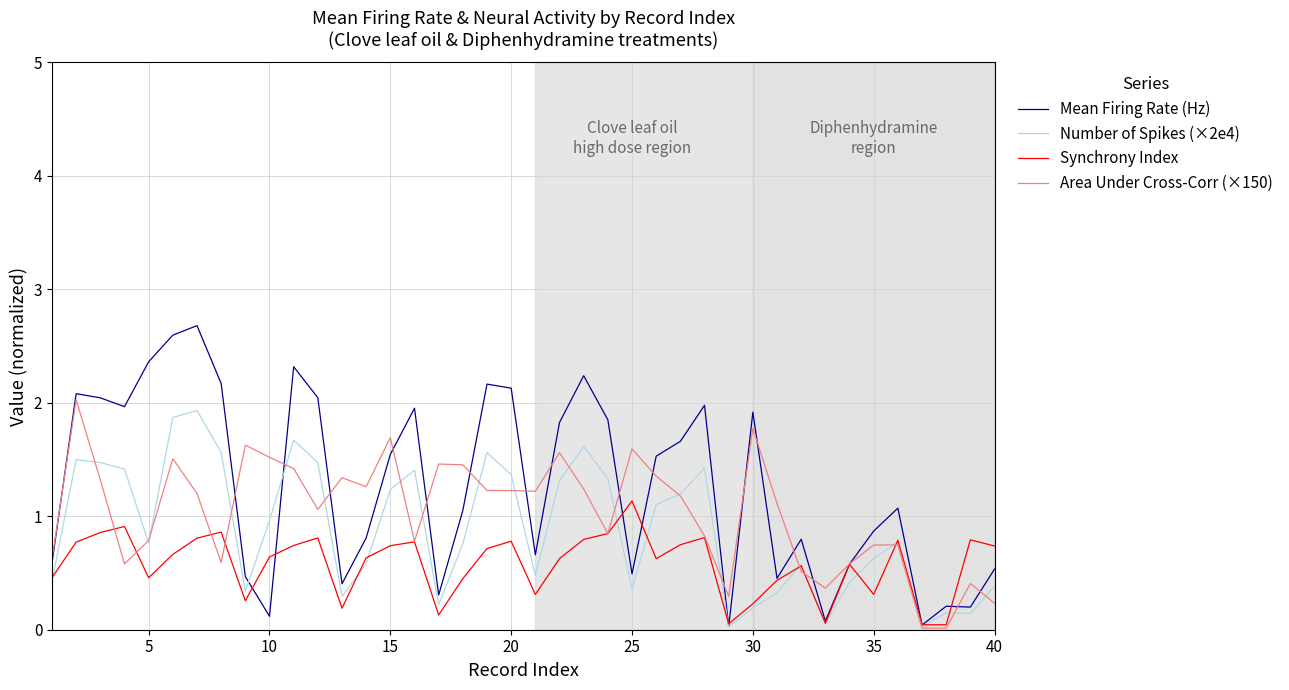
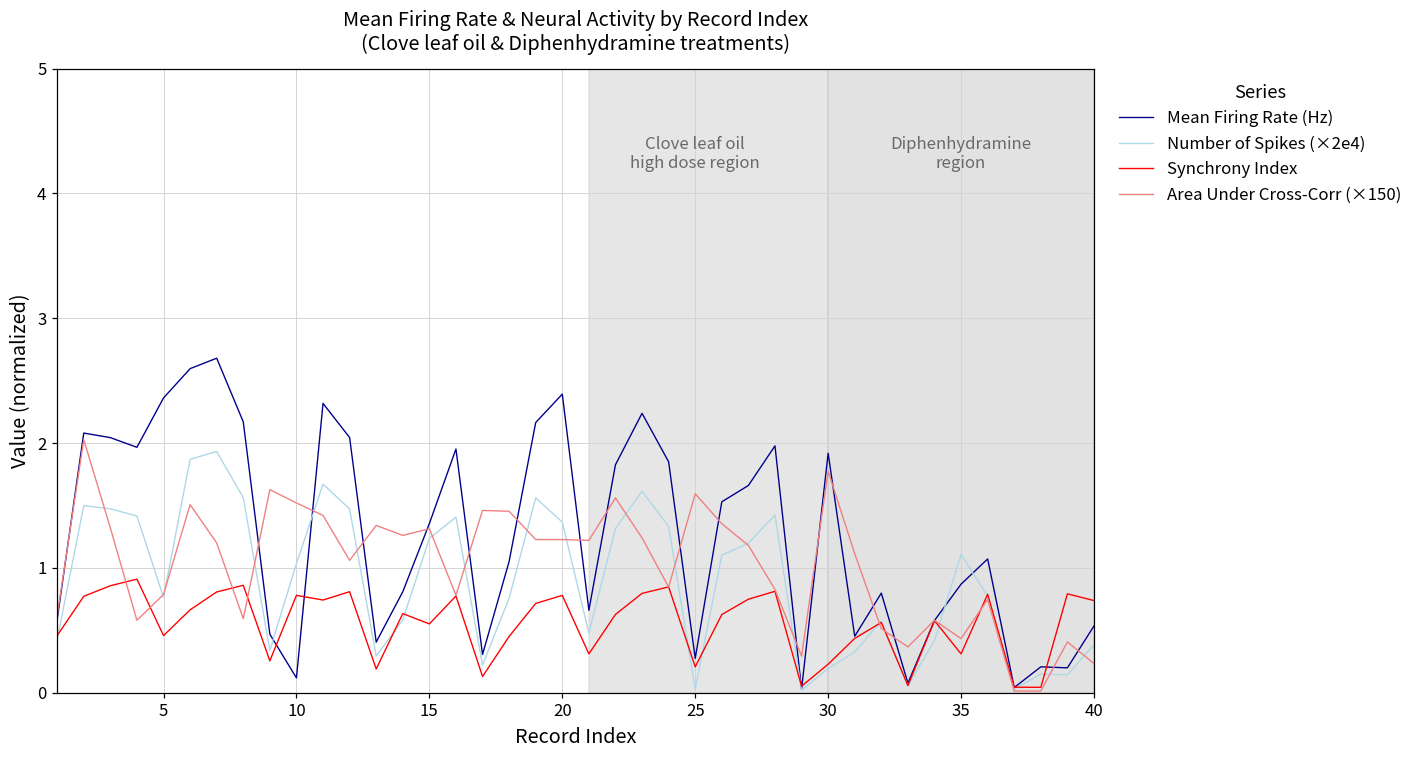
  {
    "Mean Firing Rate (Hz)": {
      "5": 2.36,
      "10": 0.12,
-     "15": 1.54,
-     "20": 2.13,
-     "25": 0.49,
+     "15": 1.35,
+     "20": 2.39,
+     "25": 0.28,
      "30": 1.92,
      "35": 0.87,
      "40": 0.53
    },
    "Number of Spikes (×2e4)": {
      "5": 0.76,
-     "10": 0.96,
+     "10": 1.03,
      "15": 1.24,
      "20": 1.37,
-     "25": 0.36,
+     "25": 0.03,
      "30": 0.19,
-     "35": 0.63,
+     "35": 1.11,
      "40": 0.38
    },
    "Synchrony Index": {
      "5": 0.46,
-     "10": 0.64,
-     "15": 0.74,
+     "10": 0.78,
+     "15": 0.55,
      "20": 0.78,
-     "25": 1.13,
+     "25": 0.21,
      "30": 0.23,
      "35": 0.31,
      "40": 0.74
    },
    "Area Under Cross-Corr (×150)": {
      "5": 0.79,
      "10": 1.52,
-     "15": 1.69,
+     "15": 1.31,
      "20": 1.23,
      "25": 1.59,
      "30": 1.77,
-     "35": 0.75,
+     "35": 0.43,
      "40": 0.23
    }
  }
